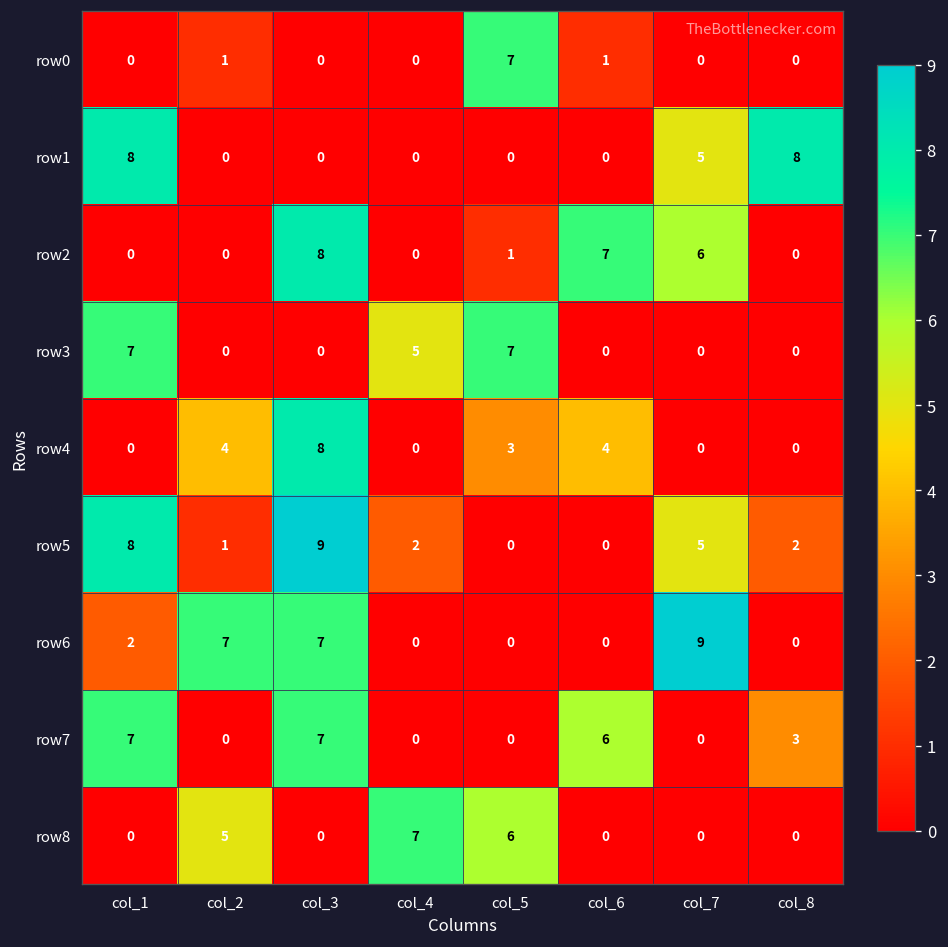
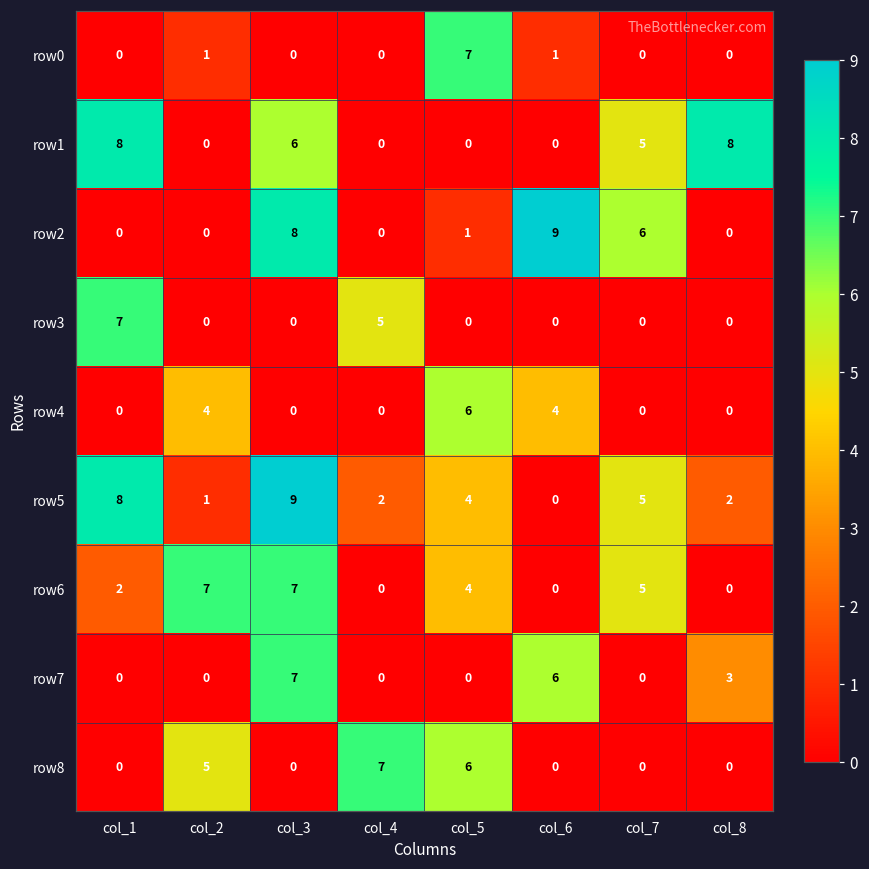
  {
    "row0": {
      "col_1": 0,
      "col_2": 1,
      "col_3": 0,
      "col_4": 0,
      "col_5": 7,
      "col_6": 1,
      "col_7": 0,
      "col_8": 0
    },
    "row1": {
      "col_1": 8,
      "col_2": 0,
-     "col_3": 0,
+     "col_3": 6,
      "col_4": 0,
      "col_5": 0,
      "col_6": 0,
      "col_7": 5,
      "col_8": 8
    },
    "row2": {
      "col_1": 0,
      "col_2": 0,
      "col_3": 8,
      "col_4": 0,
      "col_5": 1,
-     "col_6": 7,
+     "col_6": 9,
      "col_7": 6,
      "col_8": 0
    },
    "row3": {
      "col_1": 7,
      "col_2": 0,
      "col_3": 0,
      "col_4": 5,
-     "col_5": 7,
+     "col_5": 0,
      "col_6": 0,
      "col_7": 0,
      "col_8": 0
    },
    "row4": {
      "col_1": 0,
      "col_2": 4,
-     "col_3": 8,
+     "col_3": 0,
      "col_4": 0,
-     "col_5": 3,
+     "col_5": 6,
      "col_6": 4,
      "col_7": 0,
      "col_8": 0
    },
    "row5": {
      "col_1": 8,
      "col_2": 1,
      "col_3": 9,
      "col_4": 2,
-     "col_5": 0,
+     "col_5": 4,
      "col_6": 0,
      "col_7": 5,
      "col_8": 2
    },
    "row6": {
      "col_1": 2,
      "col_2": 7,
      "col_3": 7,
      "col_4": 0,
-     "col_5": 0,
+     "col_5": 4,
      "col_6": 0,
-     "col_7": 9,
+     "col_7": 5,
      "col_8": 0
    },
    "row7": {
-     "col_1": 7,
+     "col_1": 0,
      "col_2": 0,
      "col_3": 7,
      "col_4": 0,
      "col_5": 0,
      "col_6": 6,
      "col_7": 0,
      "col_8": 3
    },
    "row8": {
      "col_1": 0,
      "col_2": 5,
      "col_3": 0,
      "col_4": 7,
      "col_5": 6,
      "col_6": 0,
      "col_7": 0,
      "col_8": 0
    }
  }
